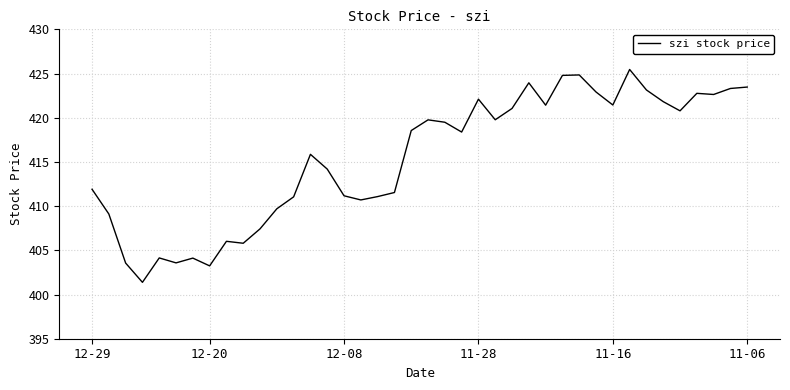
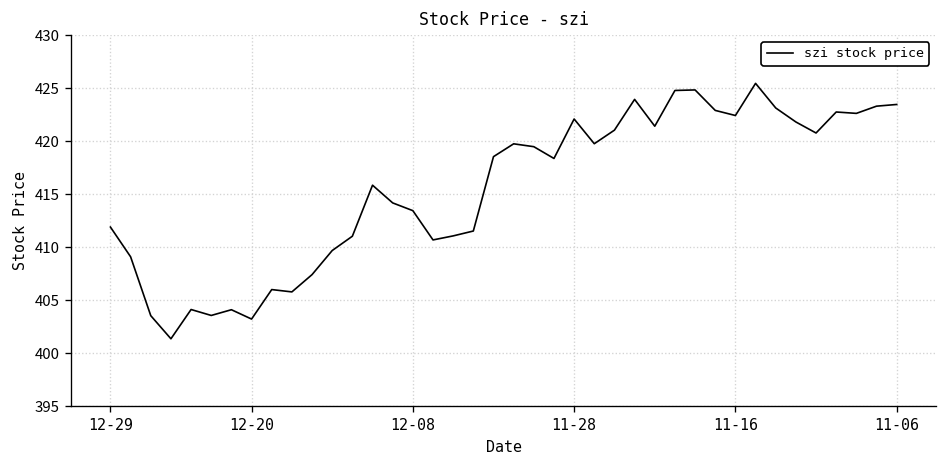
  {
    "12-29": 412,
    "12-20": 403,
-   "12-08": 411,
+   "12-08": 413,
    "11-28": 422,
-   "11-16": 421,
+   "11-16": 422,
    "11-06": 423
  }
